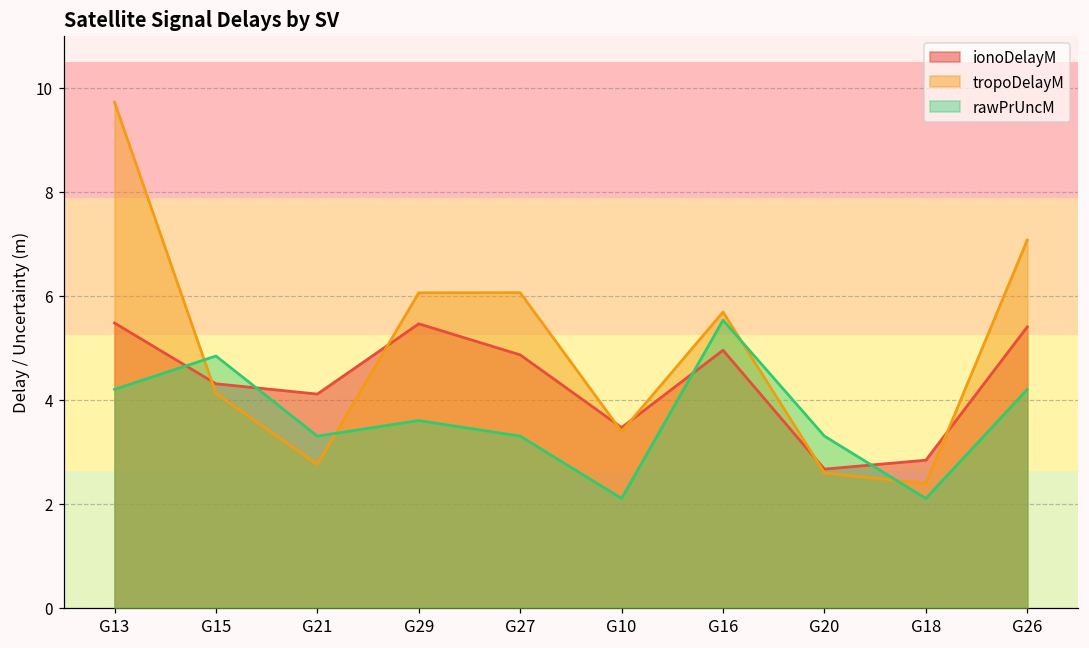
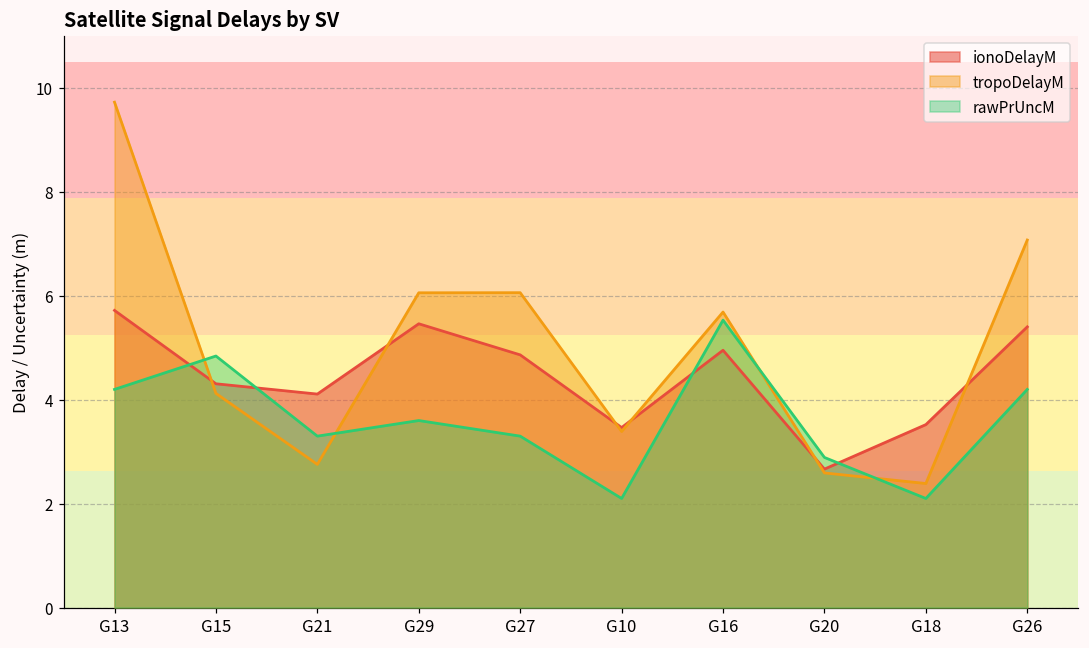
  {
    "ionoDelayM": {
-     "G13": 5.5,
+     "G13": 5.7,
      "G15": 4.3,
      "G21": 4.1,
      "G29": 5.5,
      "G27": 4.9,
      "G10": 3.5,
      "G16": 5.0,
      "G20": 2.7,
-     "G18": 2.8,
+     "G18": 3.5,
      "G26": 5.4
    },
    "tropoDelayM": {
      "G13": 9.7,
      "G15": 4.1,
      "G21": 2.8,
      "G29": 6.1,
      "G27": 6.1,
      "G10": 3.4,
      "G16": 5.7,
      "G20": 2.6,
      "G18": 2.4,
      "G26": 7.1
    },
    "rawPrUncM": {
      "G13": 4.2,
      "G15": 4.8,
      "G21": 3.3,
      "G29": 3.6,
      "G27": 3.3,
      "G10": 2.1,
      "G16": 5.5,
-     "G20": 3.3,
+     "G20": 2.9,
      "G18": 2.1,
      "G26": 4.2
    }
  }
